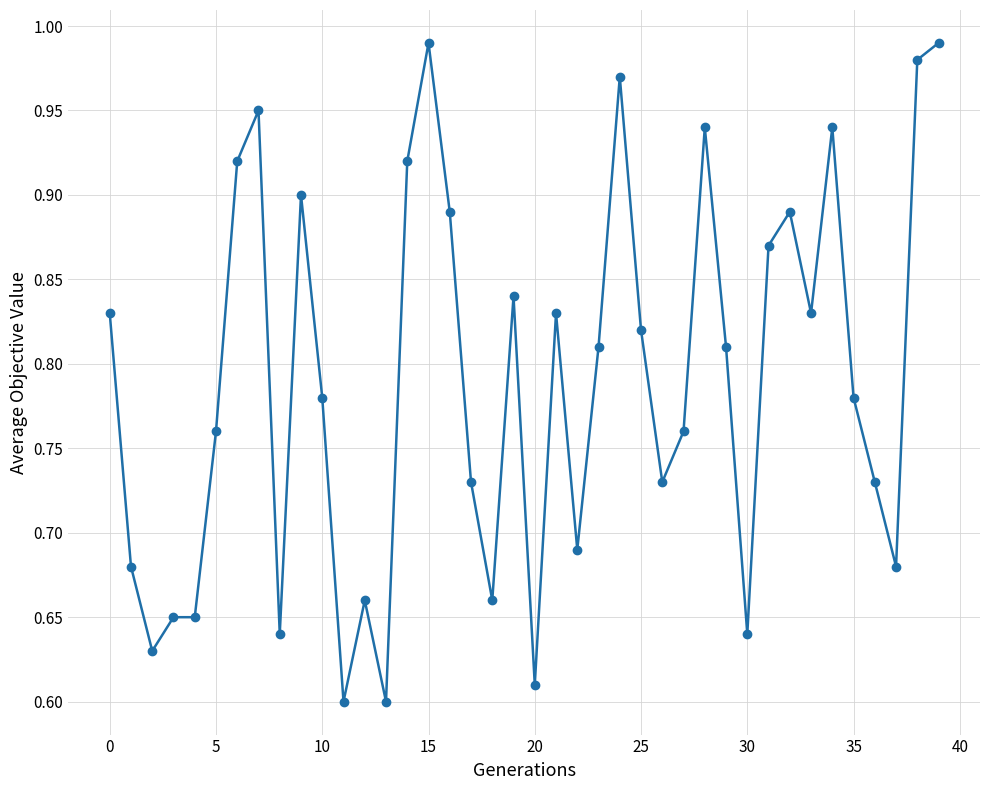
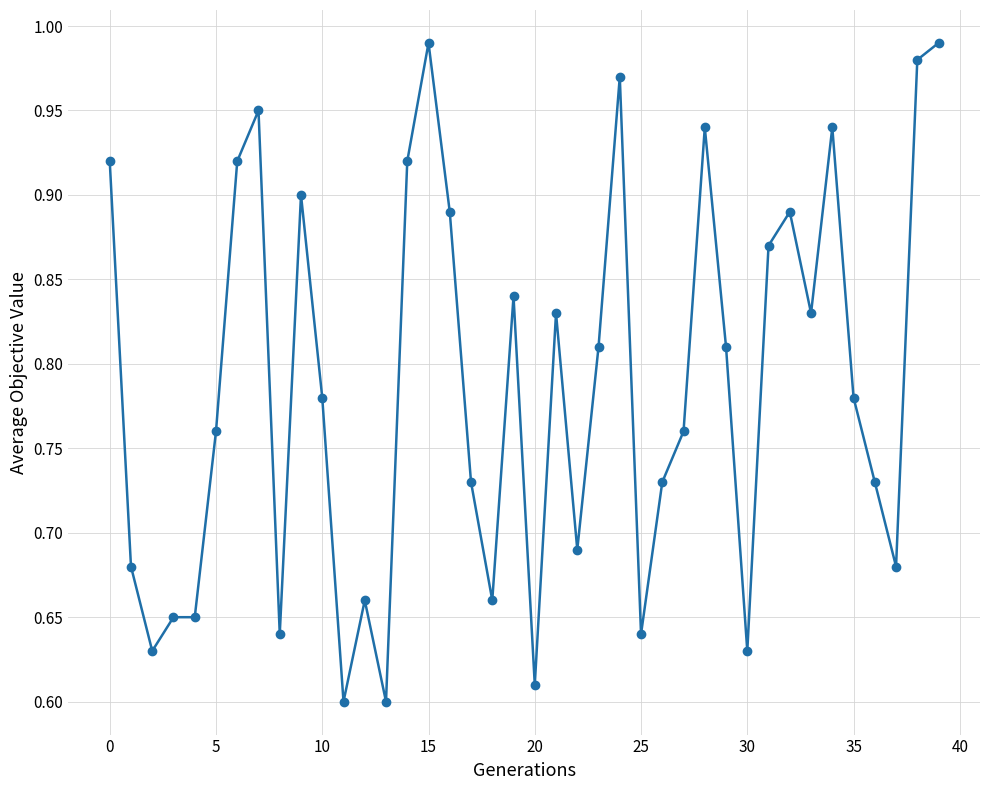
  {
-   "0": 0.83,
+   "0": 0.92,
    "5": 0.76,
    "10": 0.78,
    "15": 0.99,
    "20": 0.61,
-   "25": 0.82,
-   "30": 0.64,
+   "25": 0.64,
+   "30": 0.63,
    "35": 0.78
  }
